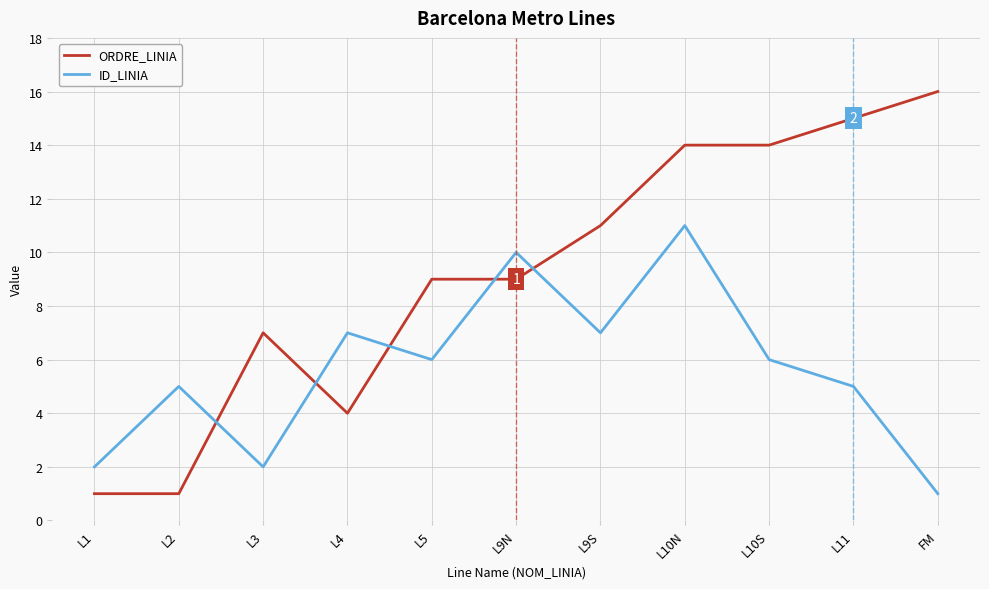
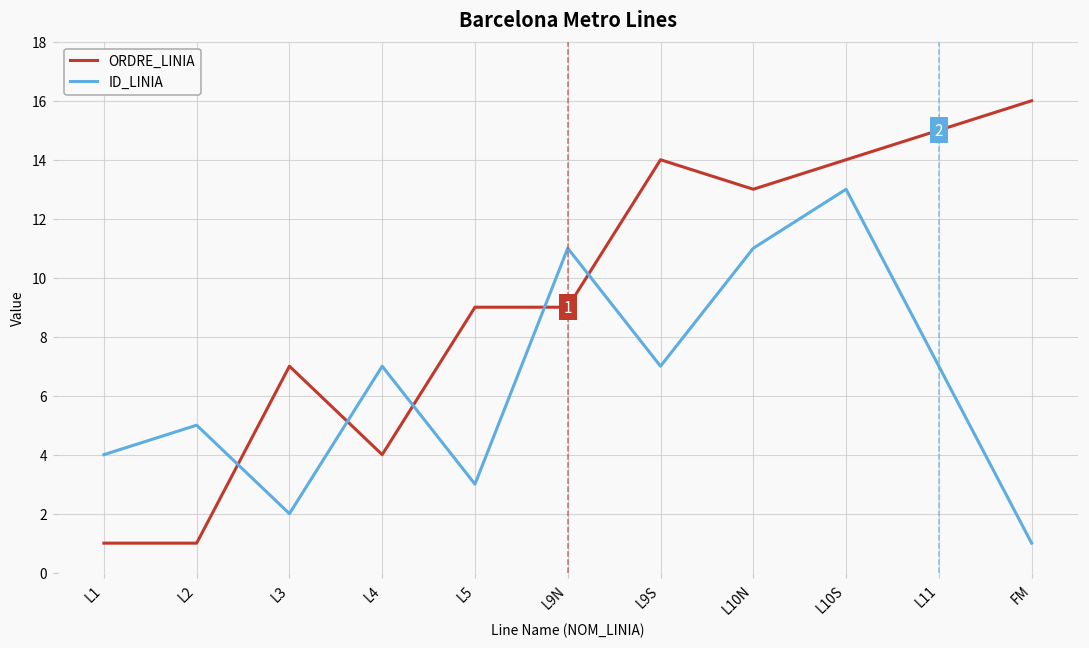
  {
    "ORDRE_LINIA": {
      "L1": 1,
      "L2": 1,
      "L3": 7,
      "L4": 4,
      "L5": 9,
-     "L9S": 11,
-     "L10N": 14,
+     "L9S": 14,
+     "L10N": 13,
      "L10S": 14,
      "FM": 16
    },
    "ID_LINIA": {
-     "L1": 2,
+     "L1": 4,
      "L2": 5,
      "L3": 2,
      "L4": 7,
-     "L5": 6,
-     "L9N": 10,
+     "L5": 3,
+     "L9N": 11,
      "L9S": 7,
      "L10N": 11,
-     "L10S": 6,
-     "L11": 5,
+     "L10S": 13,
+     "L11": 7,
      "FM": 1
    }
  }
